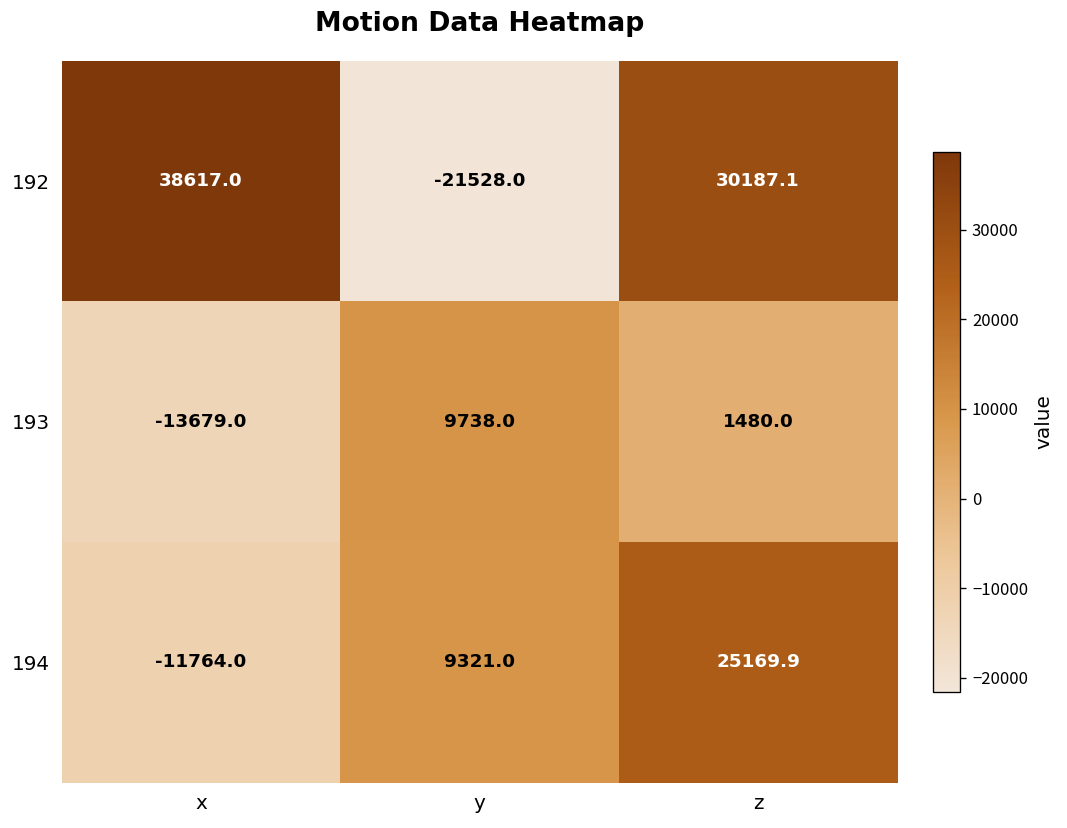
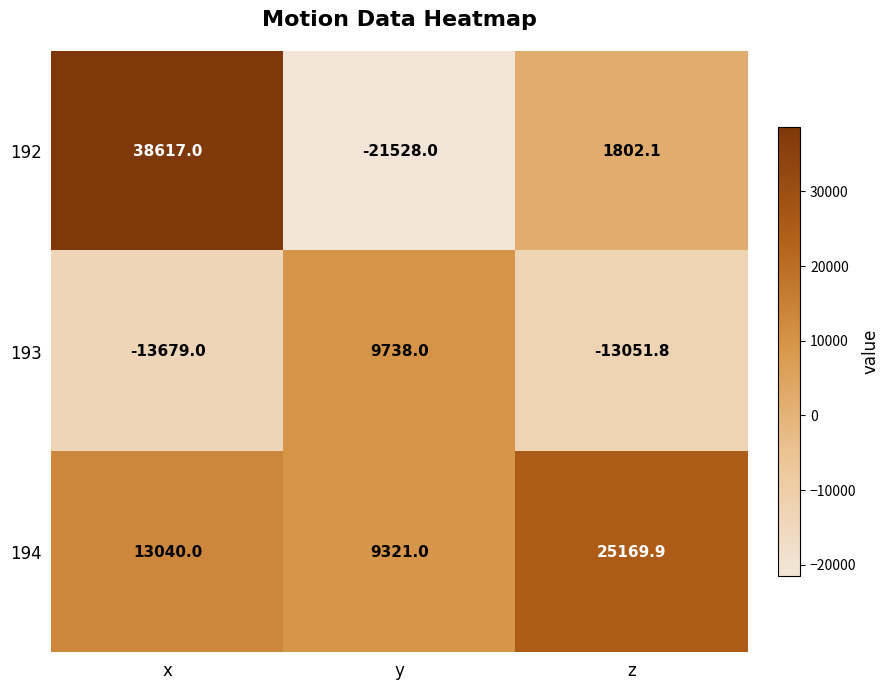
  {
    "192": {
      "x": 38617.0,
      "y": -21528.0,
-     "z": 30187.1
+     "z": 1802.1
    },
    "193": {
      "x": -13679.0,
      "y": 9738.0,
-     "z": 1480.0
+     "z": -13051.8
    },
    "194": {
-     "x": -11764.0,
+     "x": 13040.0,
      "y": 9321.0,
      "z": 25169.9
    }
  }
